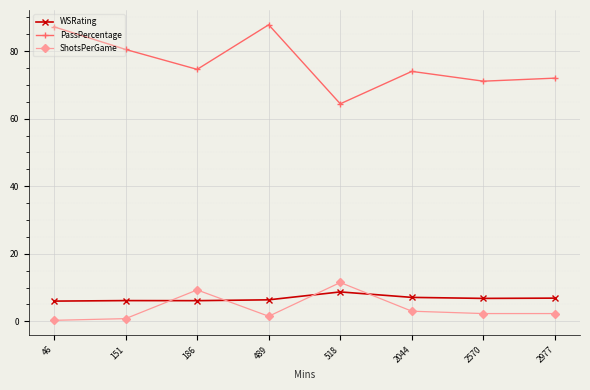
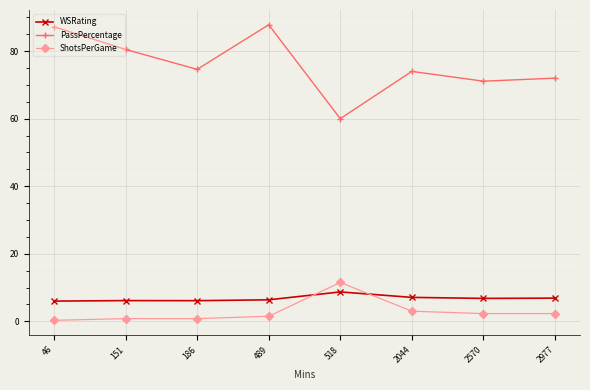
  {
    "WSRating": {
      "46": 6,
      "151": 6,
      "186": 6,
      "489": 6,
      "518": 9,
      "2044": 7,
      "2570": 7,
      "2977": 7
    },
    "PassPercentage": {
      "151": 81,
      "186": 75,
      "489": 88,
-     "518": 64,
+     "518": 60,
      "2044": 74,
      "2570": 71,
      "2977": 72
    },
    "ShotsPerGame": {
      "46": 0,
      "151": 1,
-     "186": 9,
+     "186": 1,
      "489": 2,
      "518": 12,
      "2044": 3,
      "2570": 2,
      "2977": 2
    }
  }
